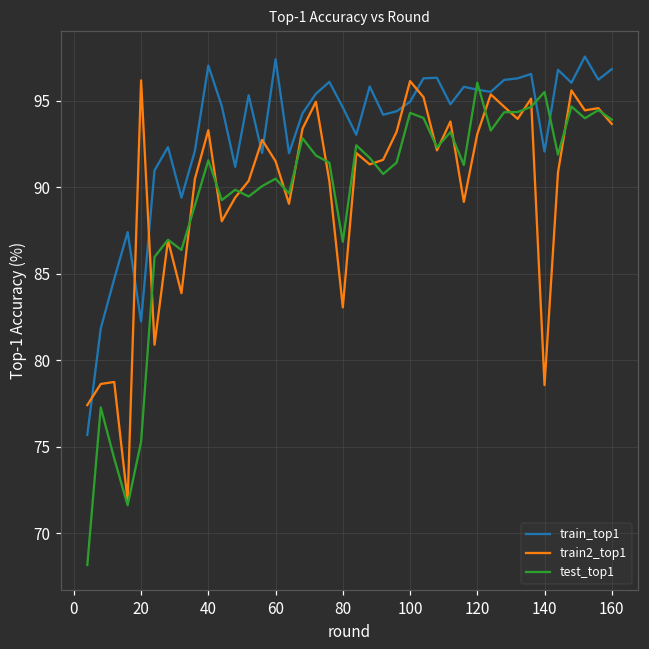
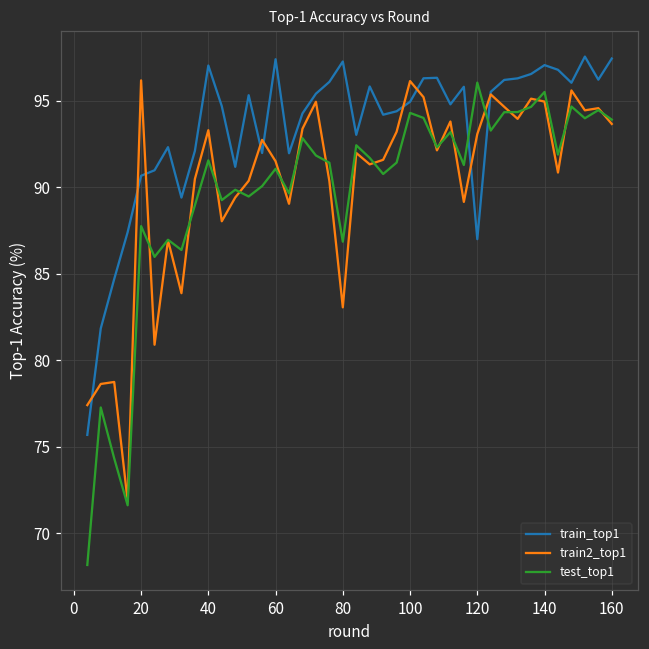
  {
    "train_top1": {
-     "20": 82.2,
+     "20": 90.7,
      "40": 97.0,
      "60": 97.4,
-     "80": 94.6,
+     "80": 97.3,
      "100": 94.9,
-     "120": 95.6,
-     "140": 92.1,
-     "160": 96.8
+     "120": 87.0,
+     "140": 97.1,
+     "160": 97.4
    },
    "train2_top1": {
      "20": 96.2,
      "40": 93.3,
      "60": 91.5,
      "80": 83.1,
      "100": 96.1,
      "120": 93.1,
-     "140": 78.6,
+     "140": 95.0,
      "160": 93.7
    },
    "test_top1": {
-     "20": 75.3,
+     "20": 87.8,
      "40": 91.6,
-     "60": 90.5,
+     "60": 91.1,
      "80": 86.9,
      "100": 94.3,
      "120": 96.1,
      "140": 95.5,
      "160": 93.9
    }
  }
